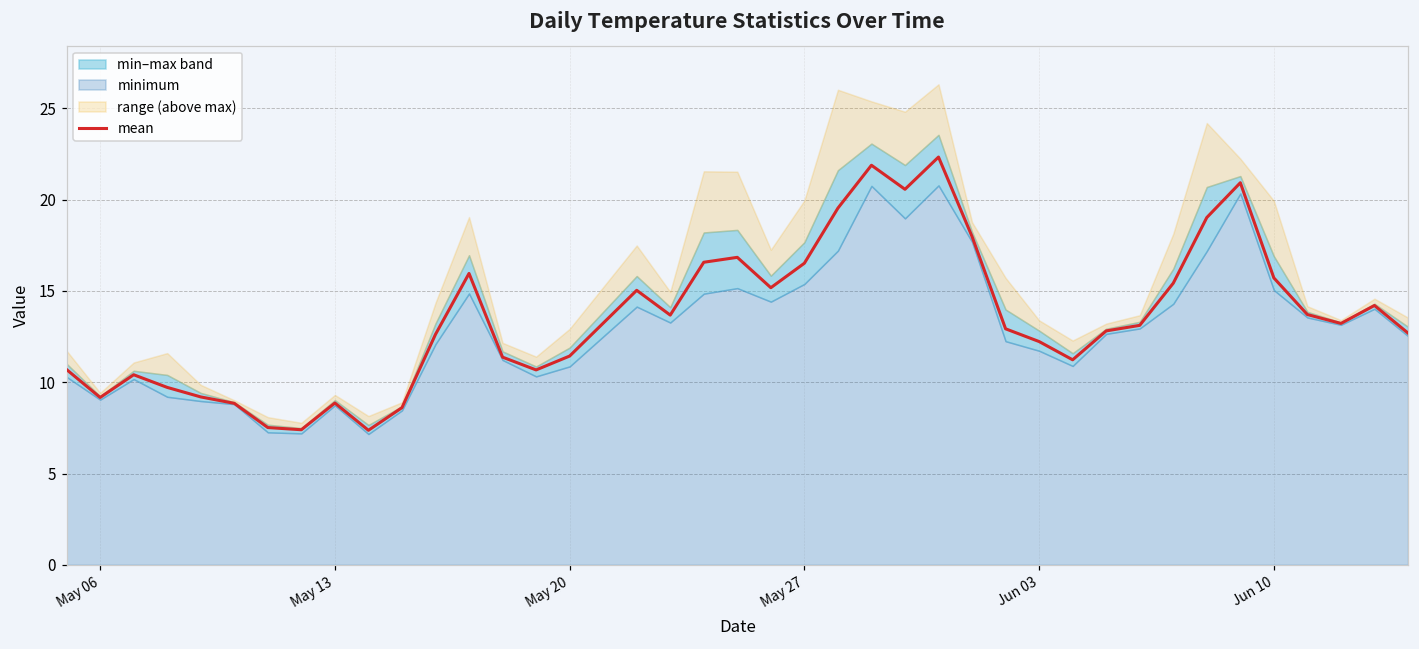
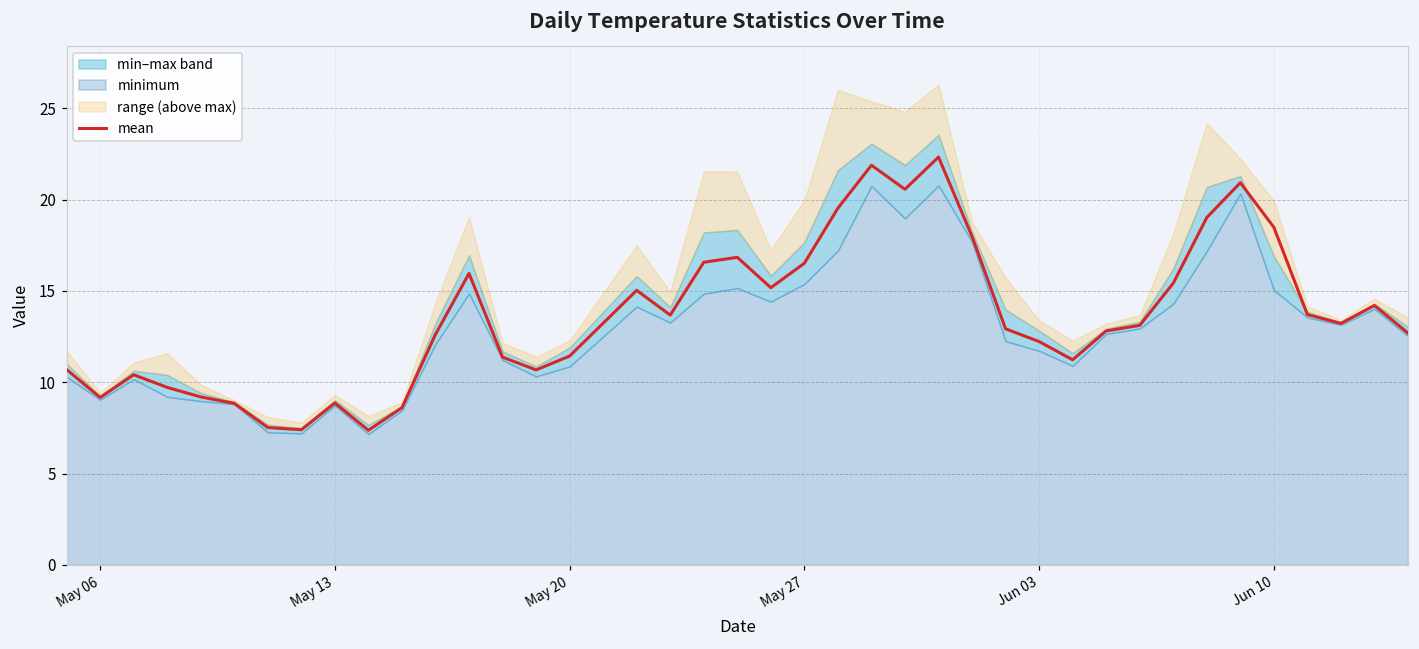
  {
    "mean": {
      "May 20": 11.4,
      "May 27": 16.5,
      "Jun 03": 12.2,
-     "Jun 10": 15.7
+     "Jun 10": 18.5
    },
    "range (above max)": {
      "May 06": 0.2,
      "May 13": 0.3,
-     "May 20": 1.0,
+     "May 20": 0.4,
      "May 27": 2.3,
      "Jun 03": 0.6,
      "Jun 10": 3.0
    }
  }
